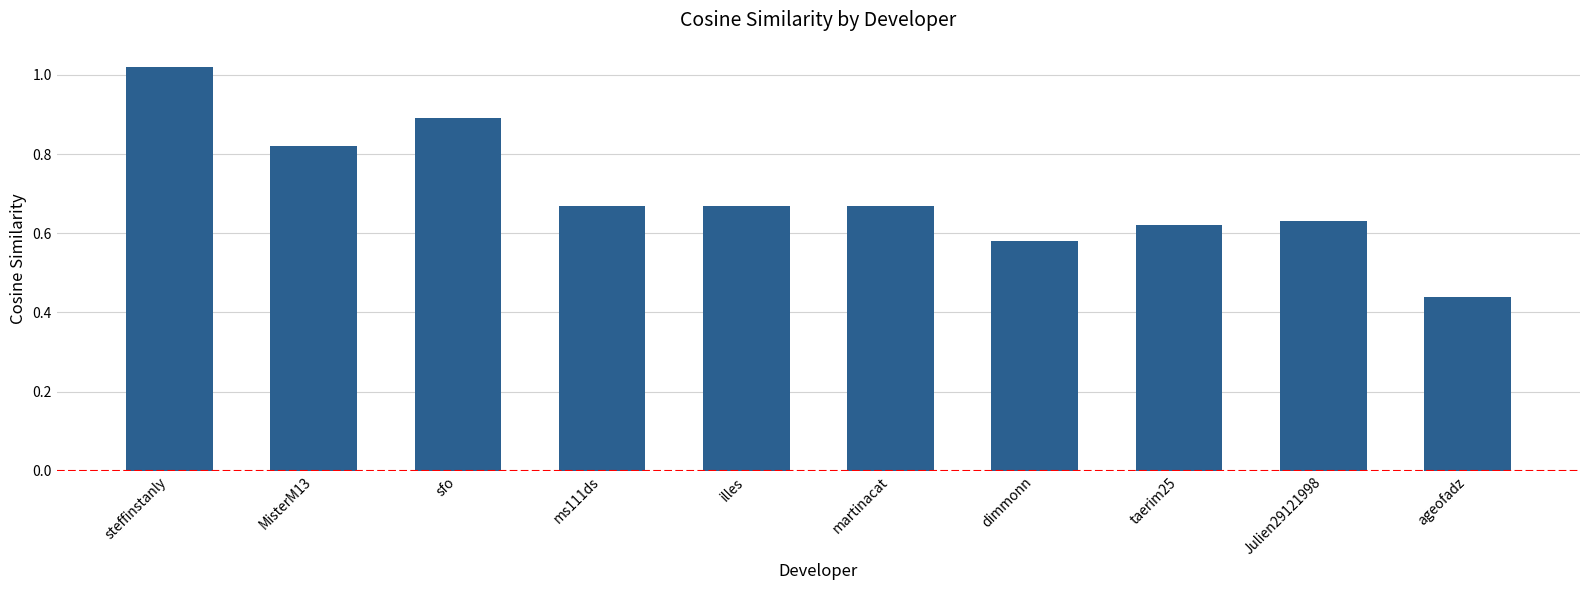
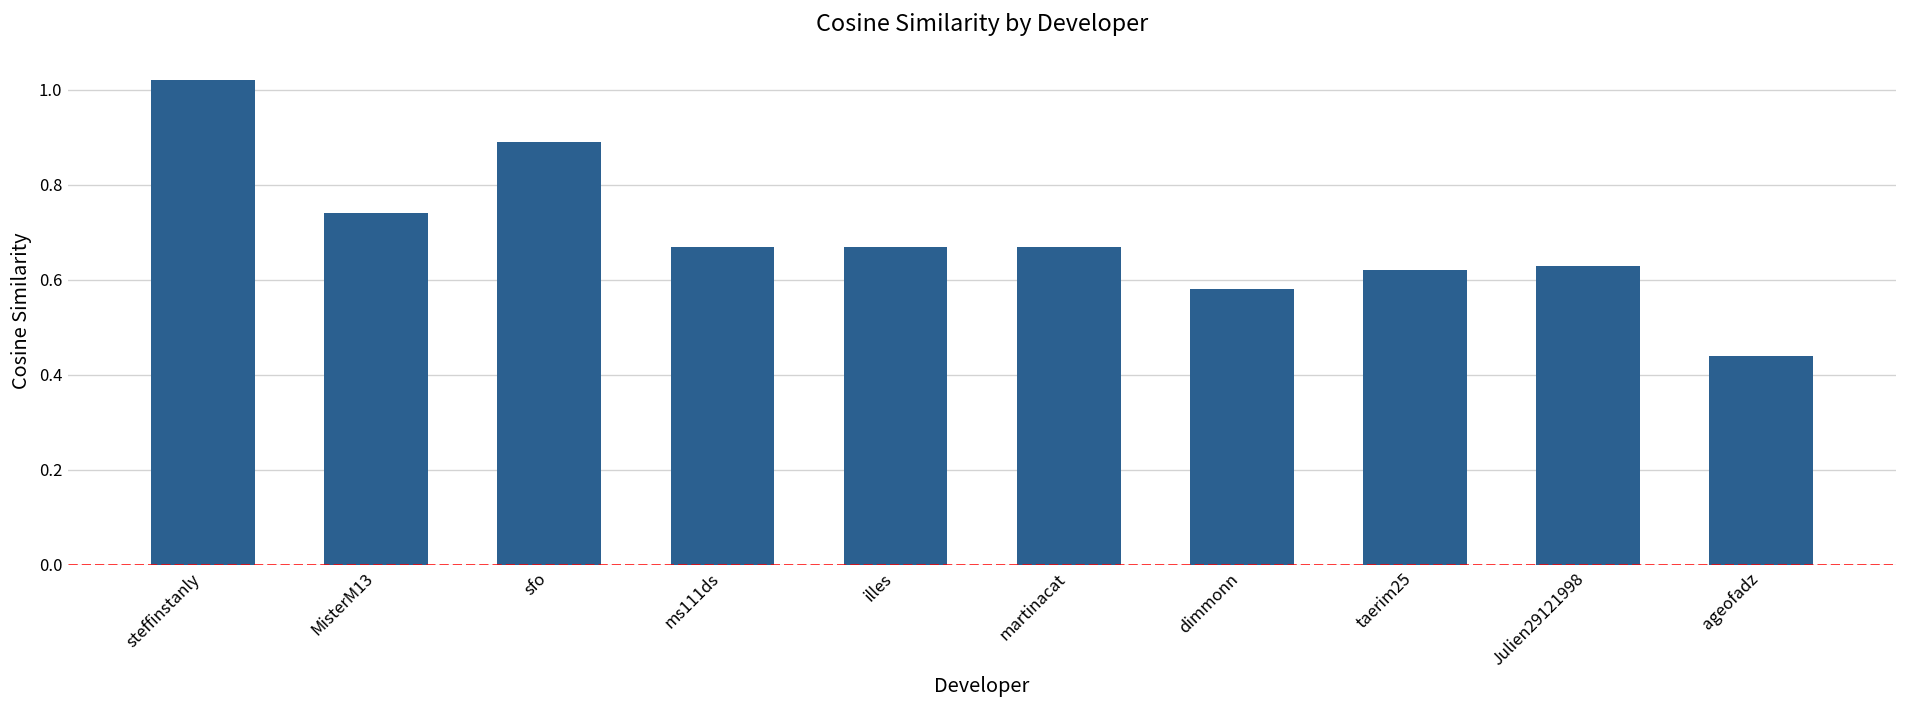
  {
    "steffinstanly": 1.02,
-   "MisterM13": 0.82,
+   "MisterM13": 0.74,
    "sfo": 0.89,
    "ms111ds": 0.67,
    "illes": 0.67,
    "martinacat": 0.67,
    "dimmonn": 0.58,
    "taerim25": 0.62,
    "Julien29121998": 0.63,
    "ageofadz": 0.44
  }
